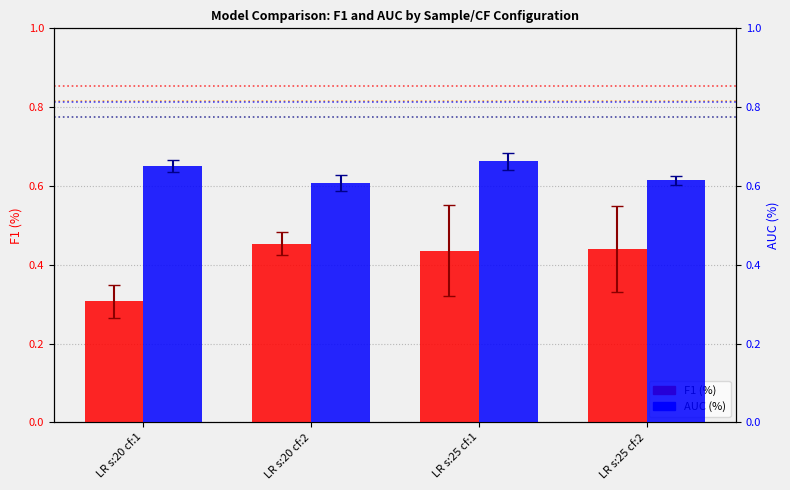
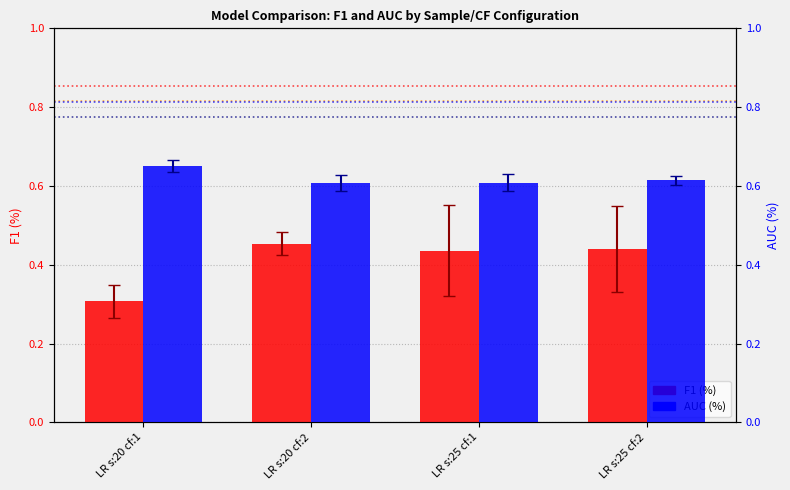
  {
    "F1 (%)": {
      "LR s:20 cf:1": 0.31,
      "LR s:20 cf:2": 0.45,
      "LR s:25 cf:1": 0.44,
      "LR s:25 cf:2": 0.44
    },
    "AUC (%)": {
      "LR s:20 cf:1": 0.65,
      "LR s:20 cf:2": 0.61,
-     "LR s:25 cf:1": 0.66,
+     "LR s:25 cf:1": 0.61,
      "LR s:25 cf:2": 0.61
    }
  }
